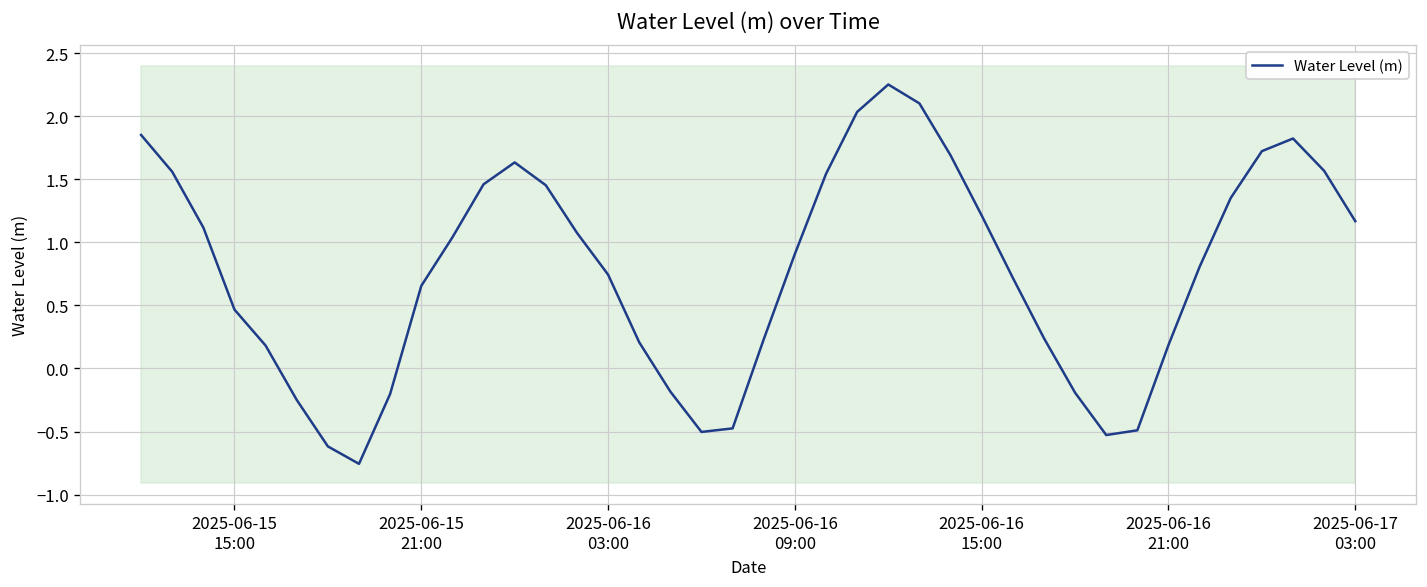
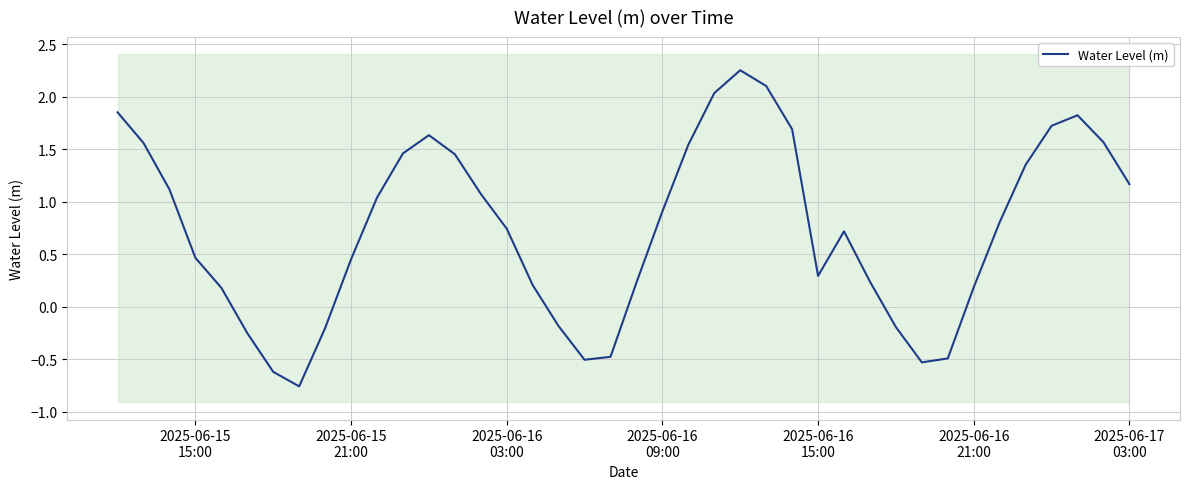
  {
    "Water Level (m)": {
      "2025-06-15 15:00": 0.47,
-     "2025-06-15 21:00": 0.65,
+     "2025-06-15 21:00": 0.45,
      "2025-06-16 03:00": 0.74,
      "2025-06-16 09:00": 0.91,
-     "2025-06-16 15:00": 1.21,
+     "2025-06-16 15:00": 0.29,
      "2025-06-16 21:00": 0.19,
      "2025-06-17 03:00": 1.17
    }
  }
